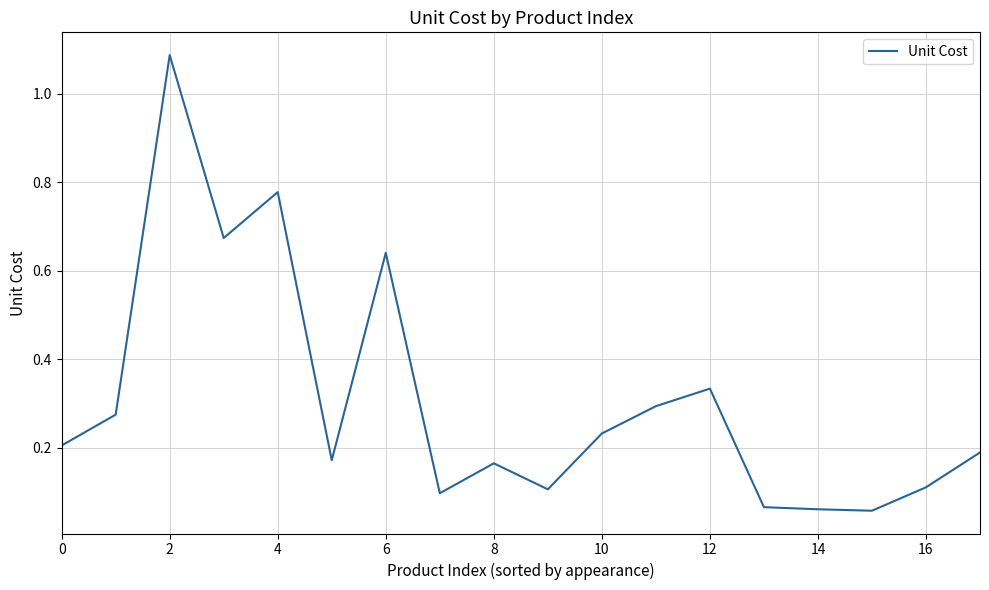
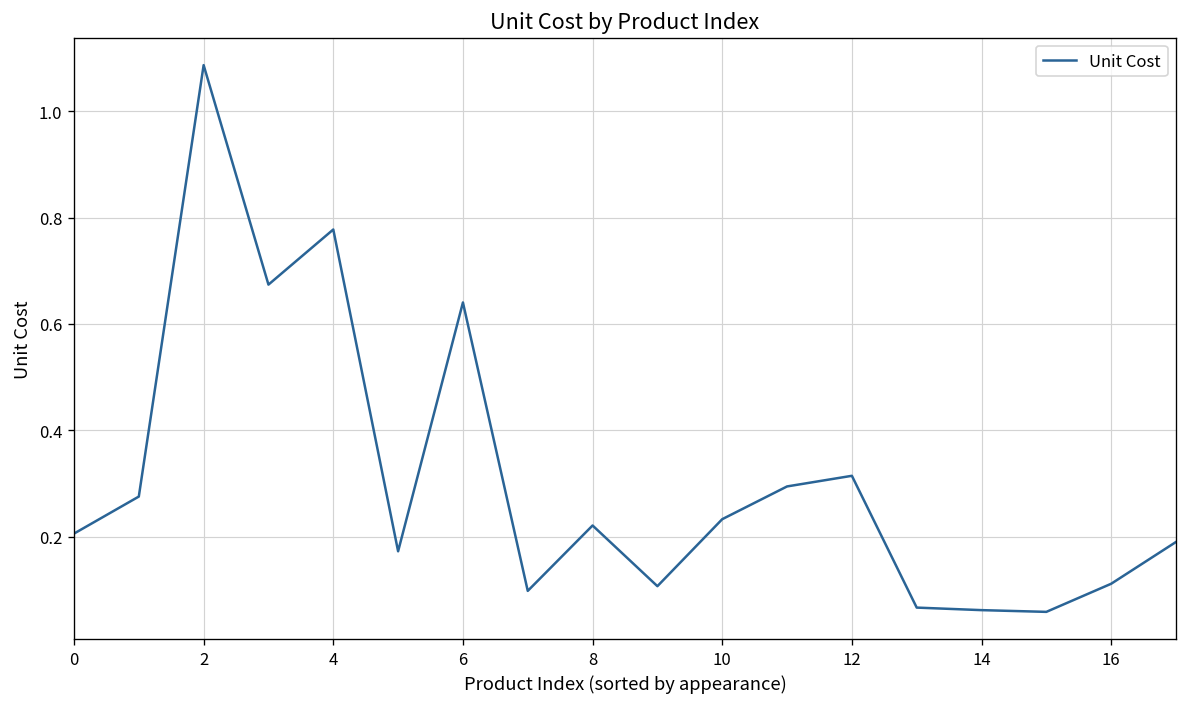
  {
    "0": 0.21,
    "2": 1.09,
    "4": 0.78,
    "6": 0.64,
-   "8": 0.17,
+   "8": 0.22,
    "10": 0.23,
-   "12": 0.33,
+   "12": 0.31,
    "14": 0.06,
    "16": 0.11
  }
